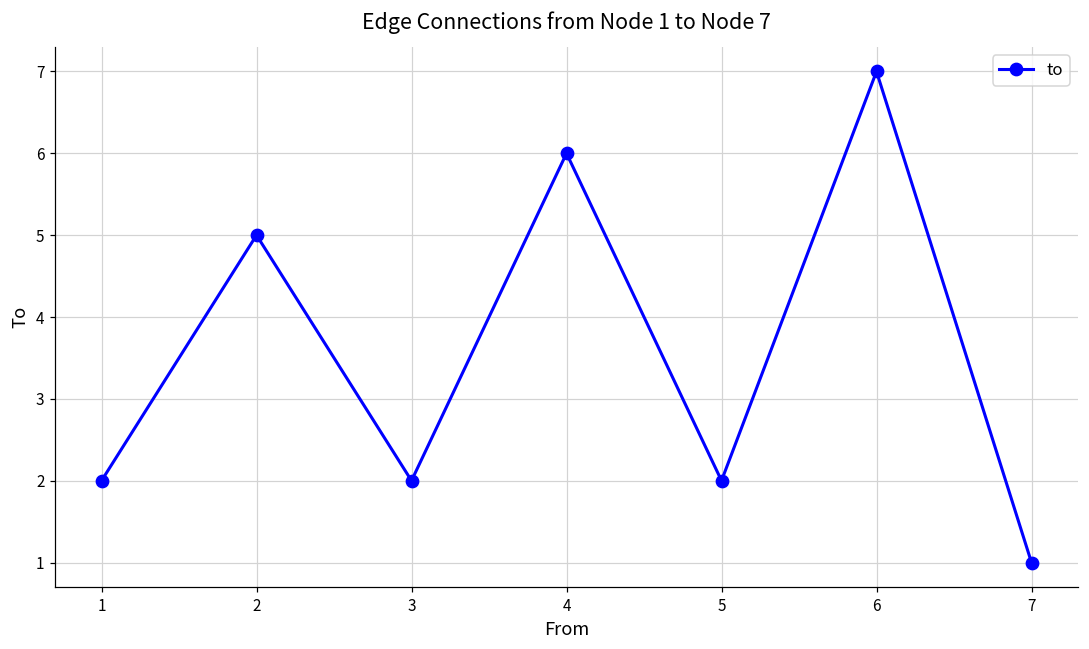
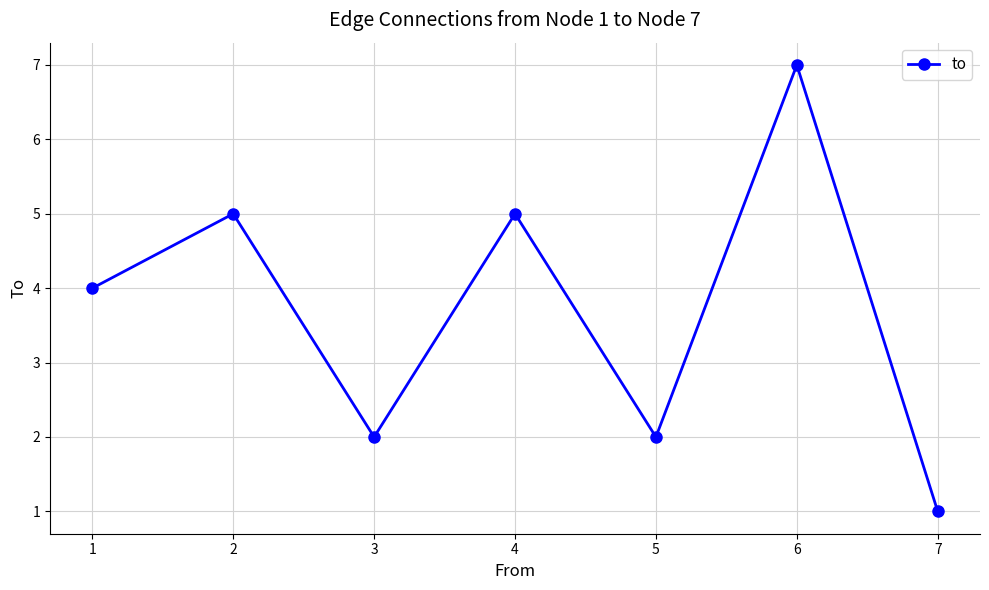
  {
-   "1": 2,
+   "1": 4,
    "2": 5,
    "3": 2,
-   "4": 6,
+   "4": 5,
    "5": 2,
    "6": 7,
    "7": 1
  }
